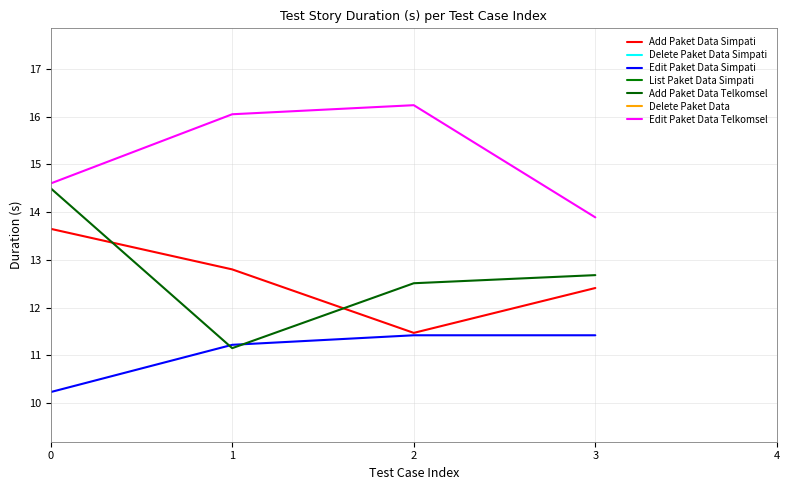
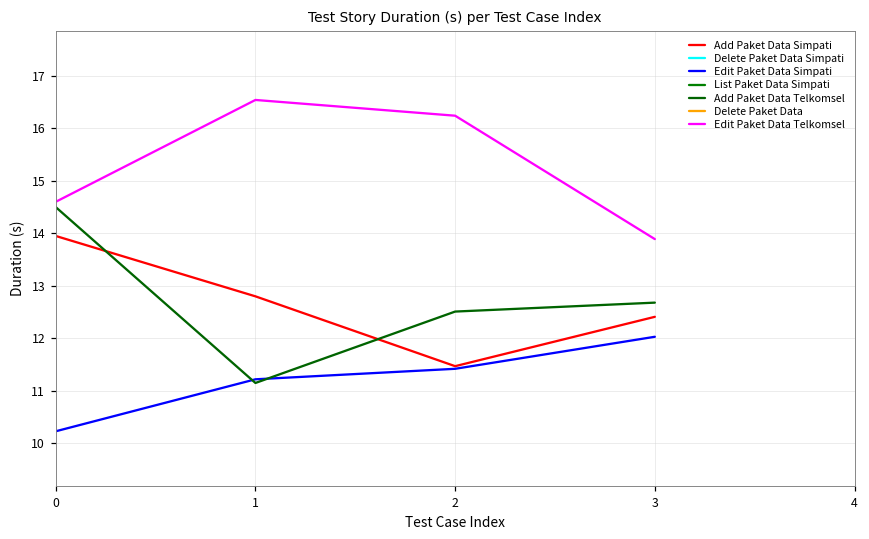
  {
    "Add Paket Data Simpati": {
-     "0": 13.7,
+     "0": 14.0,
      "1": 12.8,
      "3": 12.4
    },
    "Delete Paket Data Simpati": {
      "0": 16.9
    },
    "Edit Paket Data Simpati": {
      "1": 11.2,
-     "3": 11.4
+     "3": 12.0
    },
    "Delete Paket Data": {
      "0": 14.7
    },
    "Edit Paket Data Telkomsel": {
      "0": 14.6,
-     "1": 16.1,
+     "1": 16.5,
      "2": 16.2,
      "3": 13.9
    }
  }
